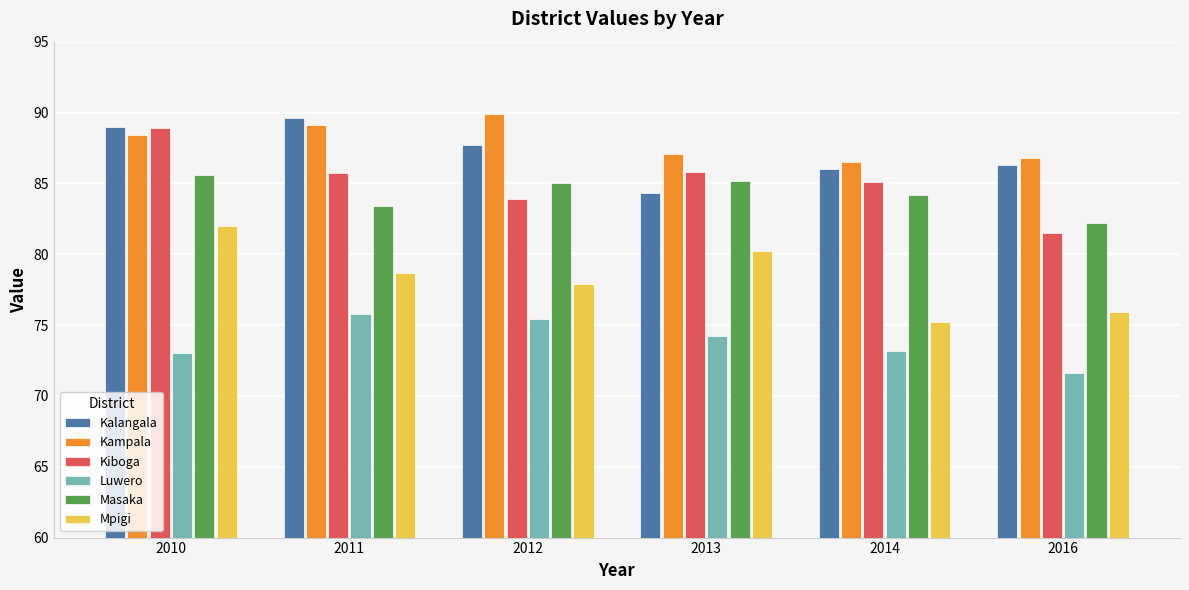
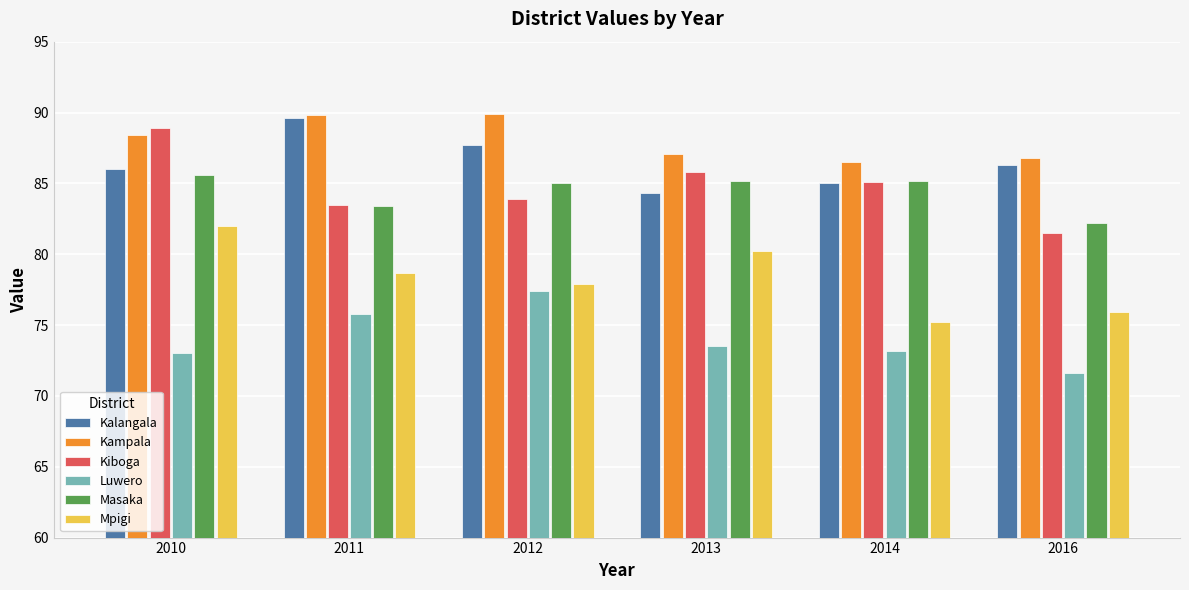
  {
    "Kalangala": {
-     "2010": 89,
+     "2010": 86,
      "2011": 89.6,
      "2012": 87.7,
      "2013": 84.3,
-     "2014": 86,
+     "2014": 85,
      "2016": 86.3
    },
    "Kampala": {
      "2010": 88.4,
-     "2011": 89.1,
+     "2011": 89.8,
      "2012": 89.9,
      "2013": 87.1,
      "2014": 86.5,
      "2016": 86.8
    },
    "Kiboga": {
      "2010": 88.9,
-     "2011": 85.7,
+     "2011": 83.5,
      "2012": 83.9,
      "2013": 85.8,
      "2014": 85.1,
      "2016": 81.5
    },
    "Luwero": {
      "2010": 73.0,
      "2011": 75.8,
-     "2012": 75.4,
-     "2013": 74.2,
+     "2012": 77.4,
+     "2013": 73.5,
      "2014": 73.2,
      "2016": 71.6
    },
    "Masaka": {
      "2010": 85.6,
      "2011": 83.4,
      "2012": 85.0,
      "2013": 85.2,
-     "2014": 84.2,
+     "2014": 85.2,
      "2016": 82.2
    },
    "Mpigi": {
      "2010": 82.0,
      "2011": 78.7,
      "2012": 77.9,
      "2013": 80.2,
      "2014": 75.2,
      "2016": 75.9
    }
  }
